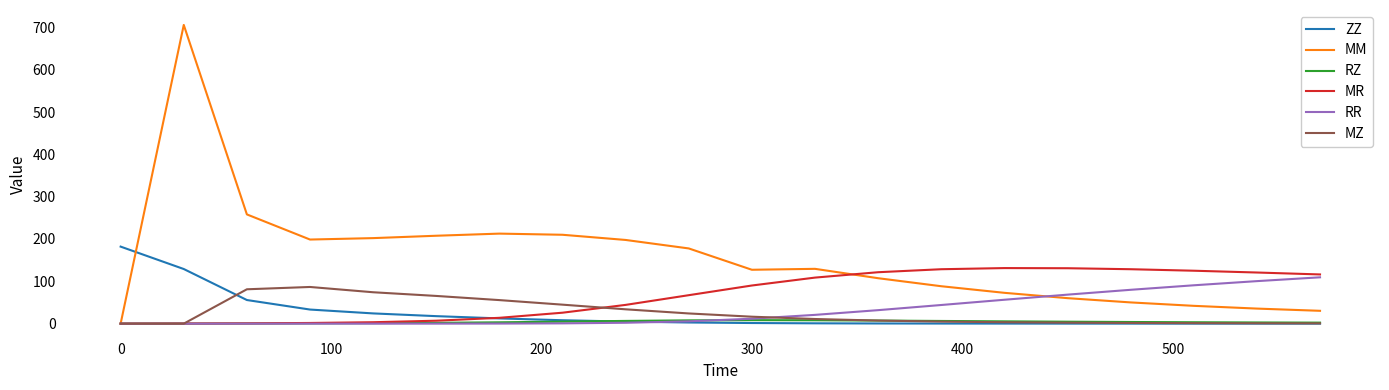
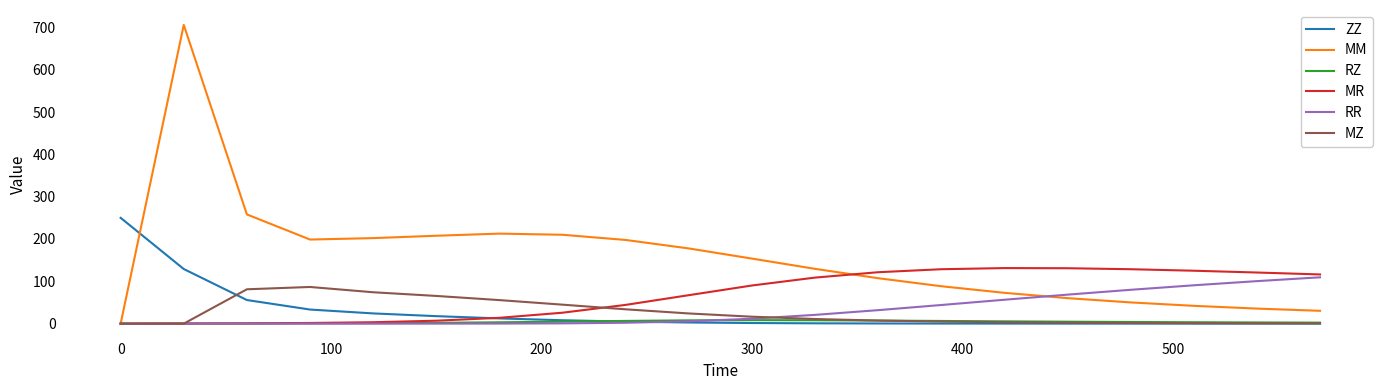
  {
    "ZZ": {
-     "0": 180,
+     "0": 250,
      "300": 0
    },
    "MM": {
-     "300": 130
+     "300": 150
    },
    "MR": {
      "300": 90
    }
  }
